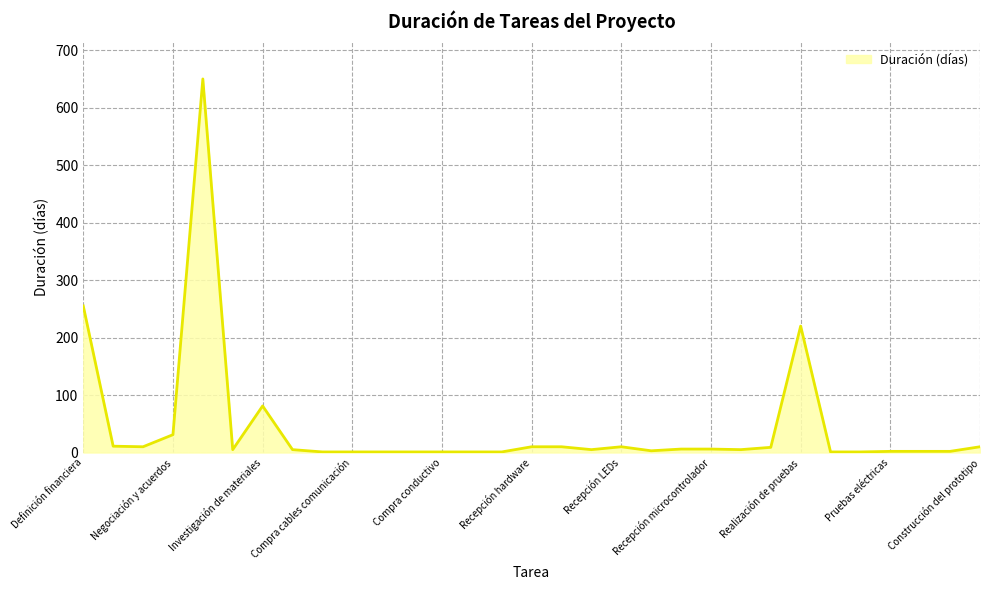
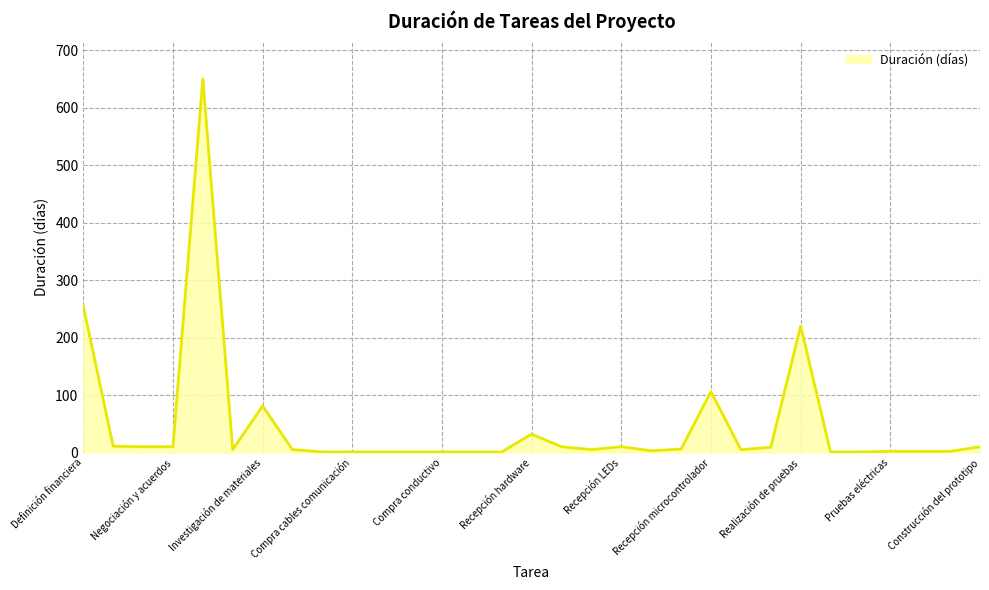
  {
    "Definición financiera": 260,
-   "Negociación y acuerdos": 30,
+   "Negociación y acuerdos": 10,
    "Investigación de materiales": 80,
    "Compra cables comunicación": 0,
    "Compra conductivo": 0,
-   "Recepción hardware": 10,
+   "Recepción hardware": 30,
    "Recepción LEDs": 10,
-   "Recepción microcontrolador": 10,
+   "Recepción microcontrolador": 110,
    "Realización de pruebas": 220,
    "Pruebas eléctricas": 0,
    "Construcción del prototipo": 10
  }
